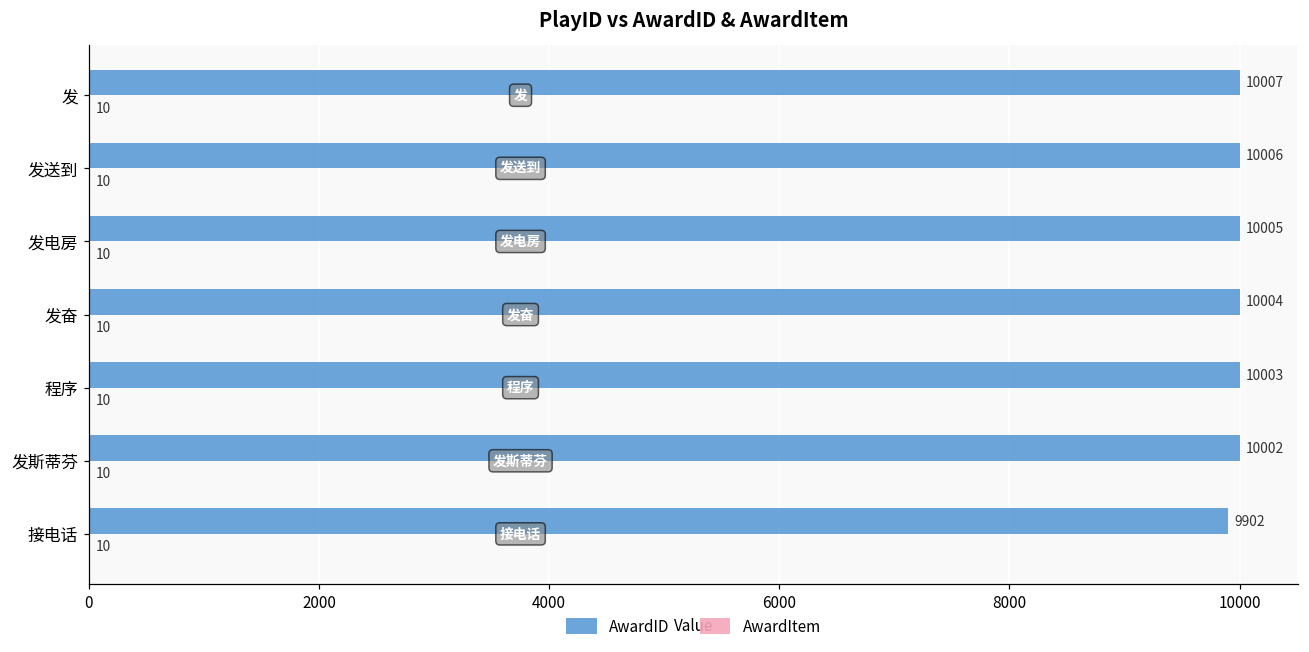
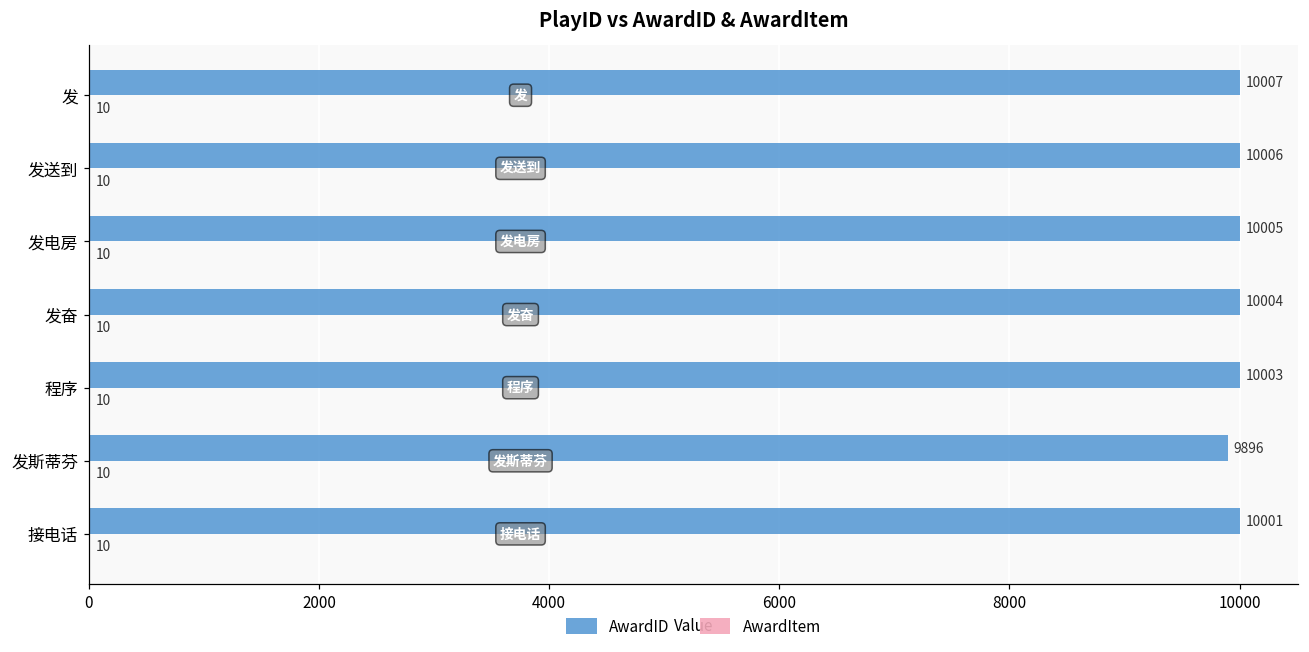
  {
    "AwardID": {
      "发": 10007,
      "发送到": 10006,
      "发电房": 10005,
      "发奋": 10004,
      "程序": 10003,
-     "发斯蒂芬": 10002,
-     "接电话": 9902
+     "发斯蒂芬": 9896,
+     "接电话": 10001
    },
    "AwardItem": {
      "发": 10,
      "发送到": 10,
      "发电房": 10,
      "发奋": 10,
      "程序": 10,
      "发斯蒂芬": 10,
      "接电话": 10
    }
  }
